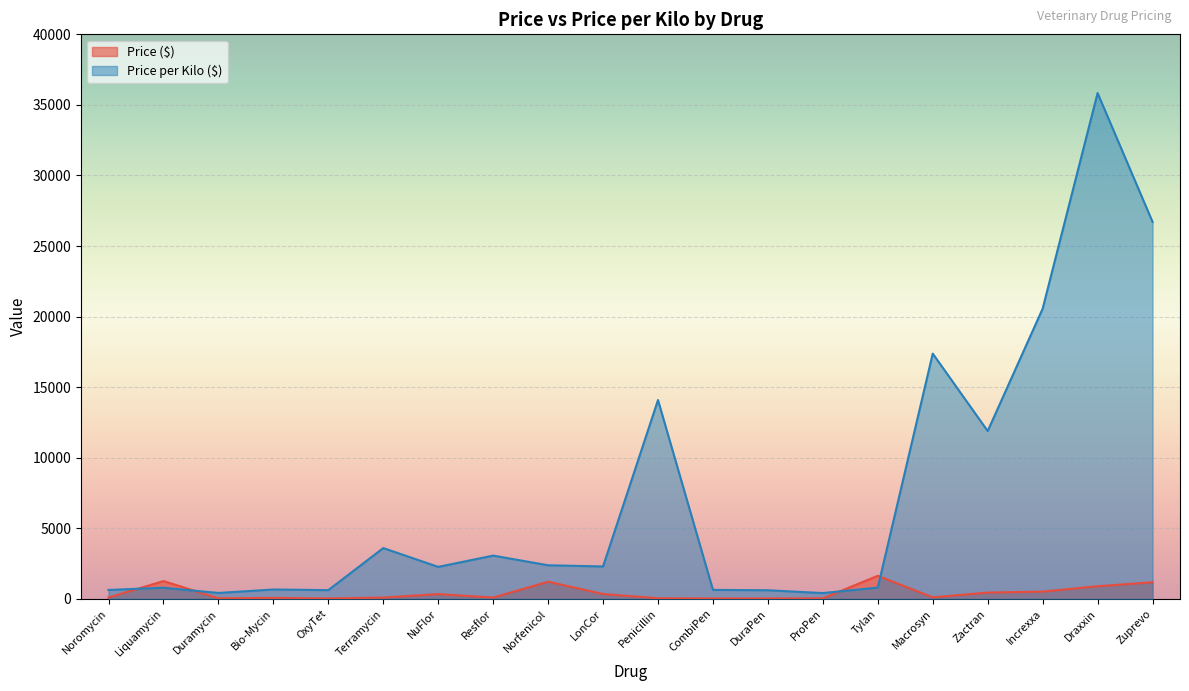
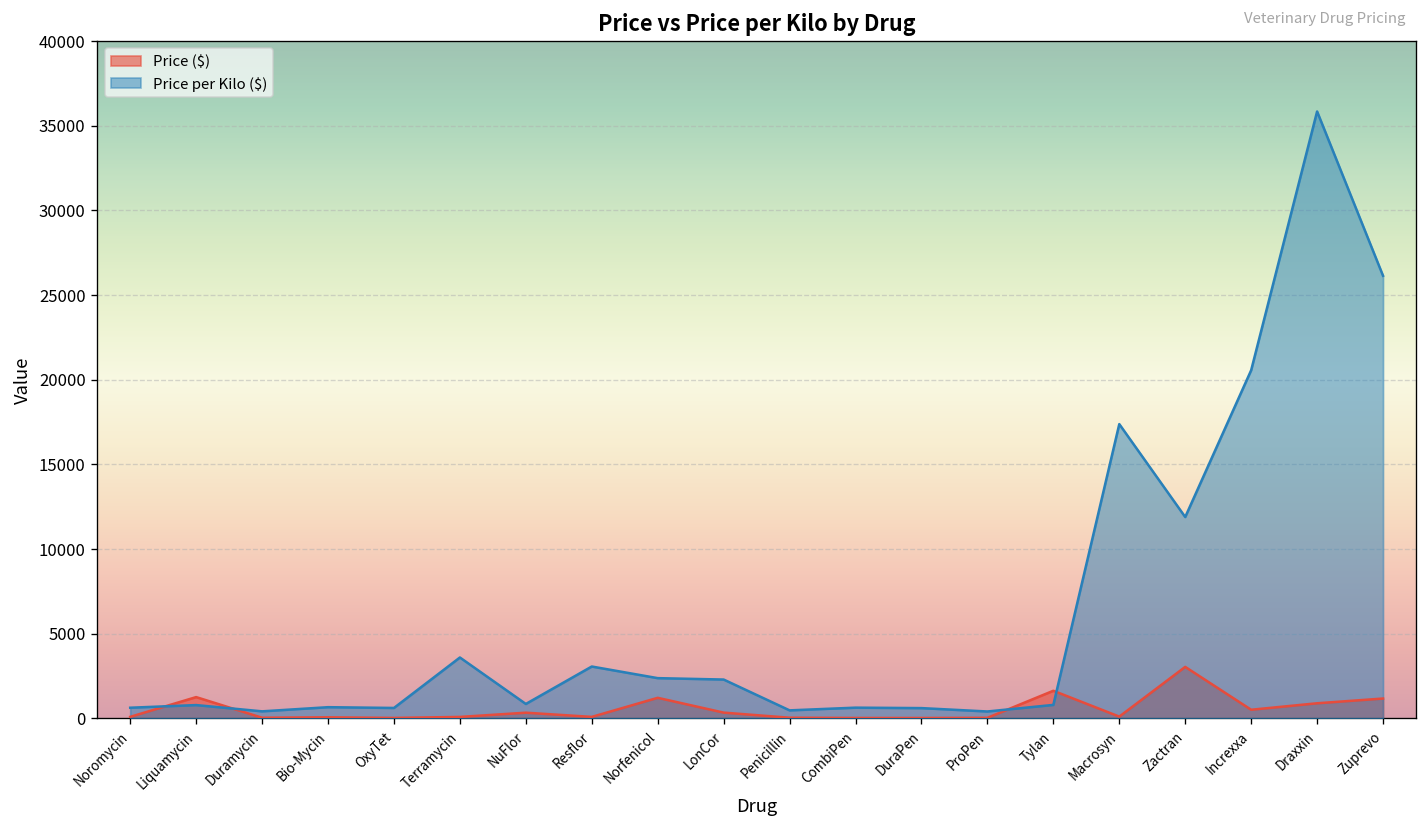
  {
    "Price ($)": {
      "Noromycin": 100,
      "Liquamycin": 1300,
      "Duramycin": 0,
      "Bio-Mycin": 100,
      "OxyTet": 0,
      "Terramycin": 100,
      "NuFlor": 300,
      "Resflor": 100,
      "Norfenicol": 1200,
      "LonCor": 300,
      "Penicillin": 0,
      "CombiPen": 0,
      "DuraPen": 0,
      "ProPen": 0,
      "Tylan": 1600,
      "Macrosyn": 100,
-     "Zactran": 400,
+     "Zactran": 3000,
      "Increxxa": 500,
      "Draxxin": 900,
      "Zuprevo": 1200
    },
    "Price per Kilo ($)": {
      "Noromycin": 600,
      "Liquamycin": 800,
      "Duramycin": 400,
      "Bio-Mycin": 700,
      "OxyTet": 600,
      "Terramycin": 3600,
-     "NuFlor": 2300,
+     "NuFlor": 900,
      "Resflor": 3100,
      "Norfenicol": 2400,
      "LonCor": 2300,
-     "Penicillin": 14100,
+     "Penicillin": 500,
      "CombiPen": 600,
      "DuraPen": 600,
      "ProPen": 400,
      "Tylan": 800,
      "Macrosyn": 17400,
      "Zactran": 11900,
      "Increxxa": 20600,
      "Draxxin": 35800,
-     "Zuprevo": 26700
+     "Zuprevo": 26100
    }
  }
